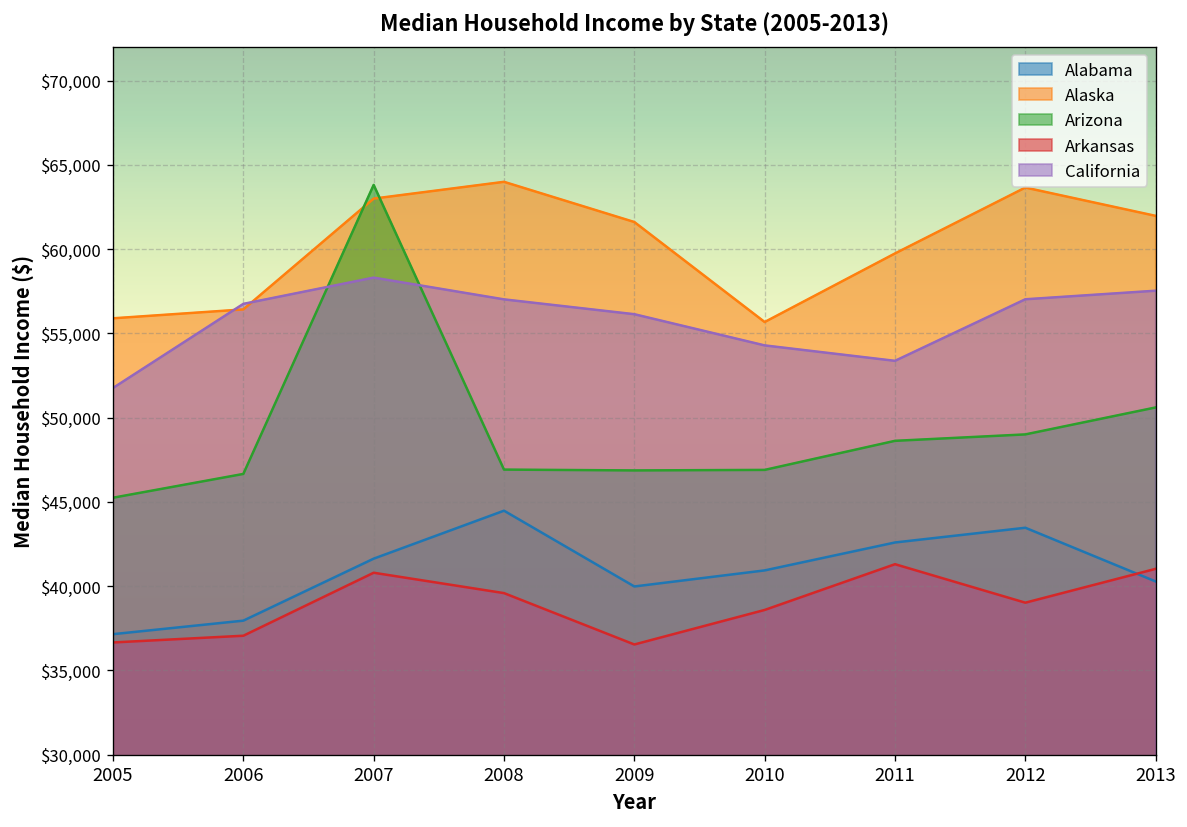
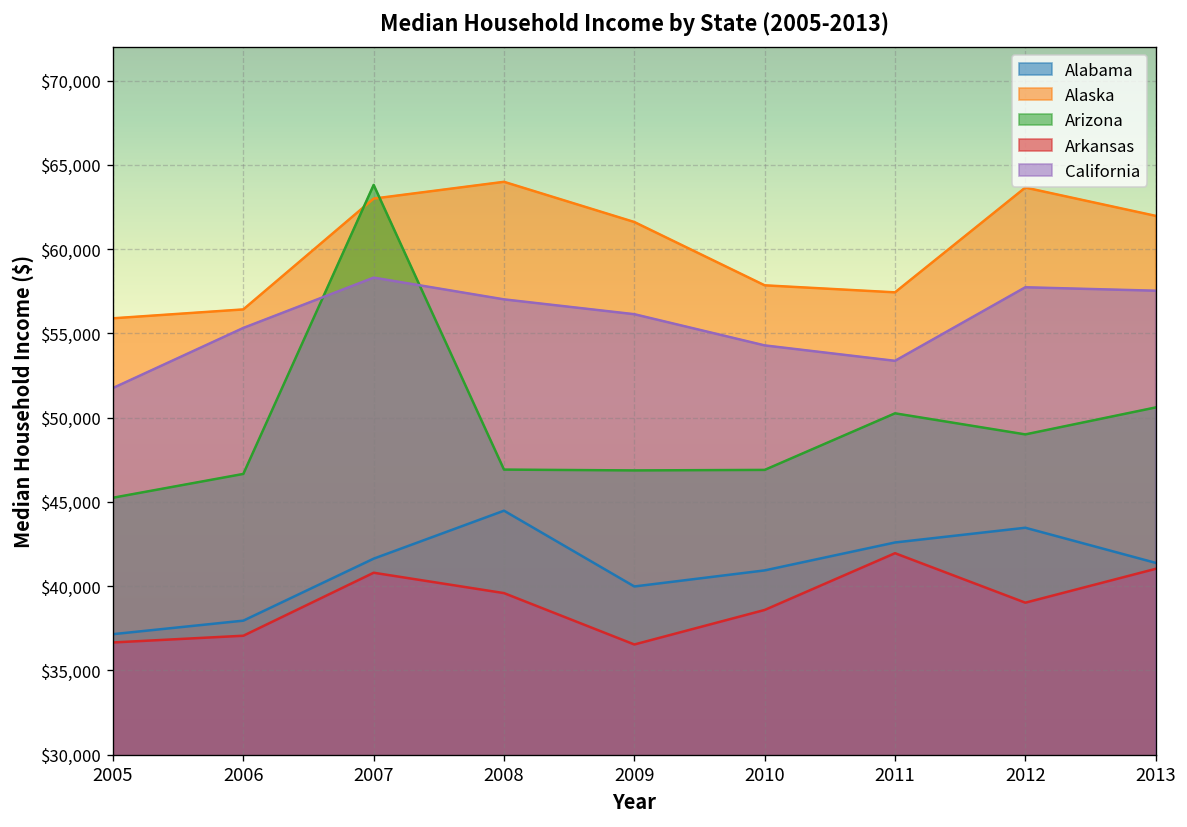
  {
    "Alabama": {
      "2005": "$37,200",
      "2006": "$38,000",
      "2007": "$41,600",
      "2008": "$44,500",
      "2009": "$40,000",
      "2010": "$40,900",
      "2011": "$42,600",
      "2012": "$43,500",
-     "2013": "$40,300"
+     "2013": "$41,400"
    },
    "Alaska": {
      "2005": "$55,900",
      "2006": "$56,400",
      "2007": "$63,000",
      "2008": "$64,000",
      "2009": "$61,600",
-     "2010": "$55,700",
-     "2011": "$59,700",
+     "2010": "$57,800",
+     "2011": "$57,400",
      "2012": "$63,600",
      "2013": "$62,000"
    },
    "Arizona": {
      "2005": "$45,200",
      "2006": "$46,700",
      "2007": "$63,800",
      "2008": "$46,900",
      "2009": "$46,900",
      "2010": "$46,900",
-     "2011": "$48,600",
+     "2011": "$50,300",
      "2012": "$49,000",
      "2013": "$50,600"
    },
    "Arkansas": {
      "2005": "$36,700",
      "2006": "$37,100",
      "2007": "$40,800",
      "2008": "$39,600",
      "2009": "$36,500",
      "2010": "$38,600",
-     "2011": "$41,300",
+     "2011": "$42,000",
      "2012": "$39,000",
      "2013": "$41,000"
    },
    "California": {
      "2005": "$51,800",
-     "2006": "$56,700",
+     "2006": "$55,300",
      "2007": "$58,300",
      "2008": "$57,000",
      "2009": "$56,100",
      "2010": "$54,300",
      "2011": "$53,400",
-     "2012": "$57,000",
+     "2012": "$57,700",
      "2013": "$57,500"
    }
  }
